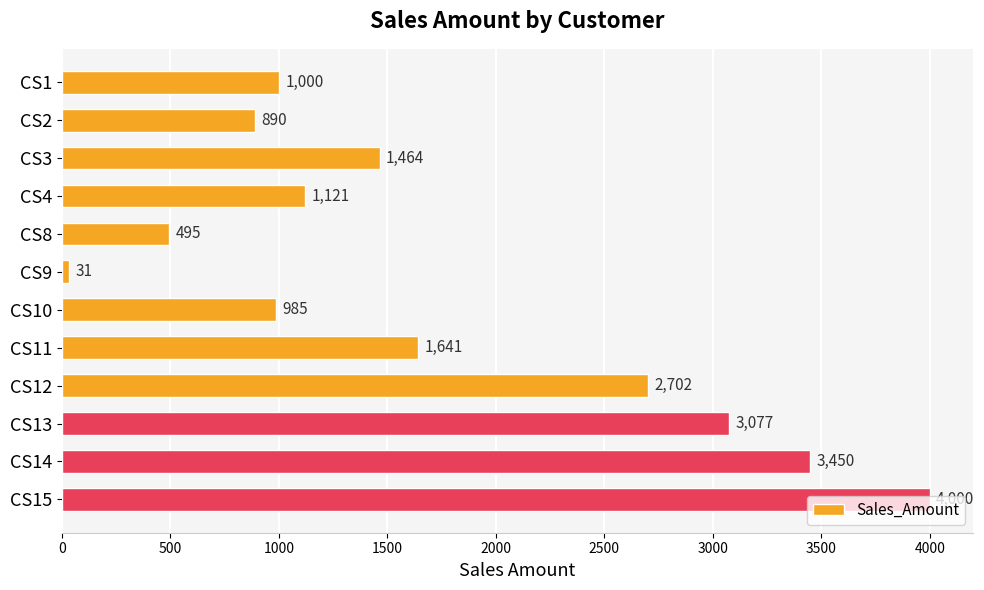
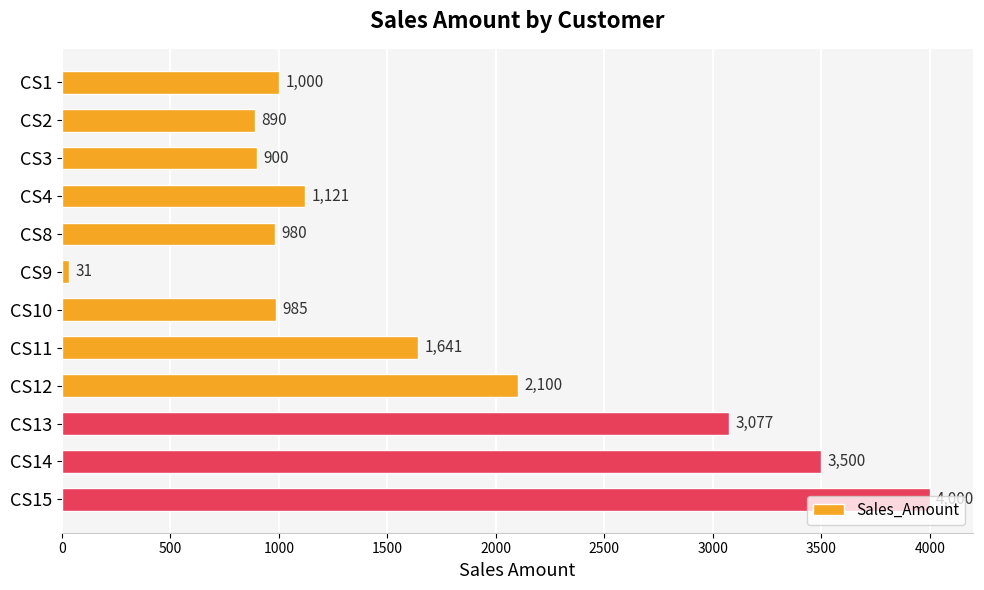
  {
    "CS1": "1,000",
    "CS2": "890",
-   "CS3": "1,464",
+   "CS3": "900",
    "CS4": "1,121",
-   "CS8": "495",
+   "CS8": "980",
    "CS9": "31",
    "CS10": "985",
    "CS11": "1,641",
-   "CS12": "2,702",
+   "CS12": "2,100",
    "CS13": "3,077",
-   "CS14": "3,450"
+   "CS14": "3,500"
  }
